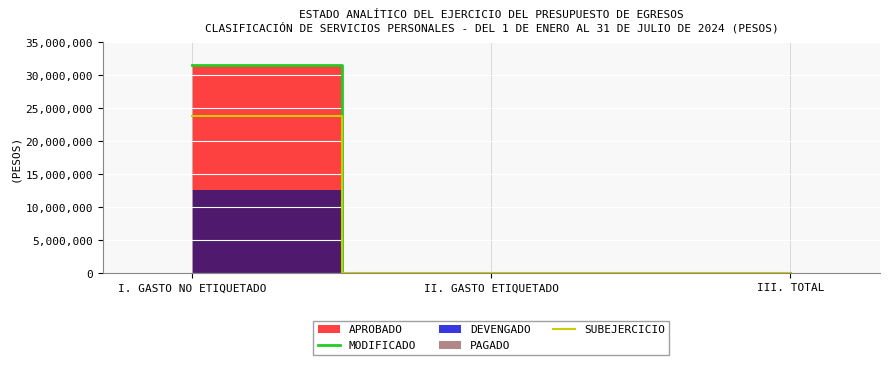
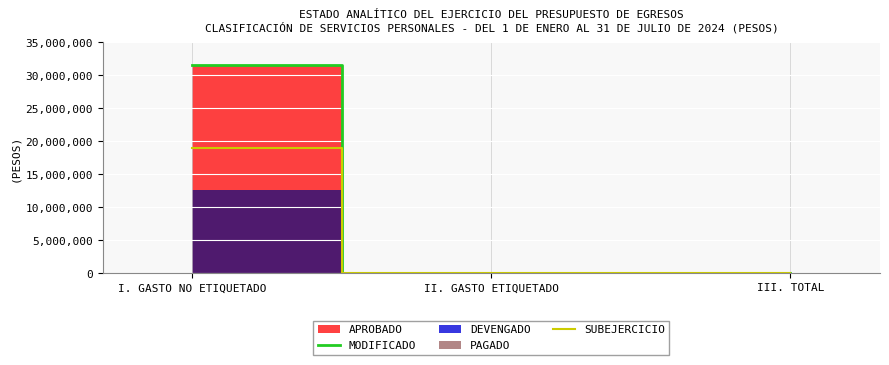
  {
    "SUBEJERCICIO": {
-     "I. GASTO NO ETIQUETADO": "24,000,000"
+     "I. GASTO NO ETIQUETADO": "19,000,000"
    }
  }
